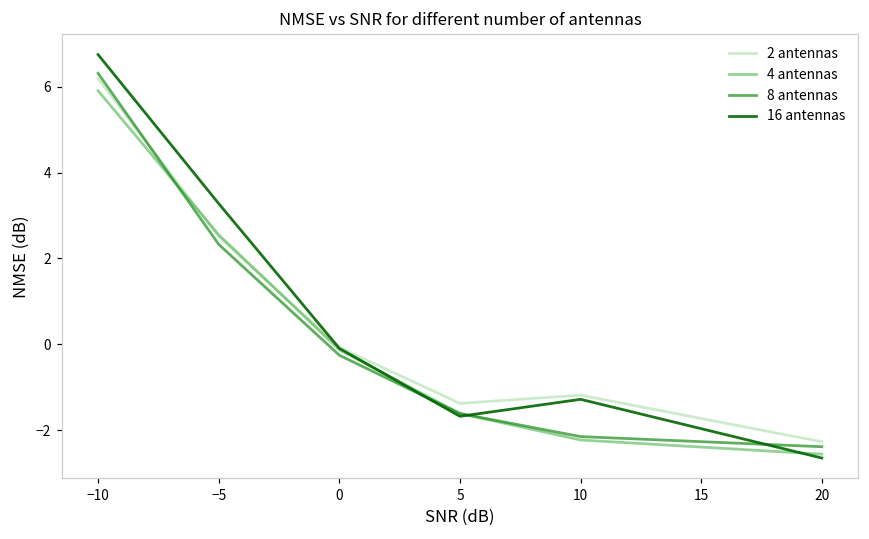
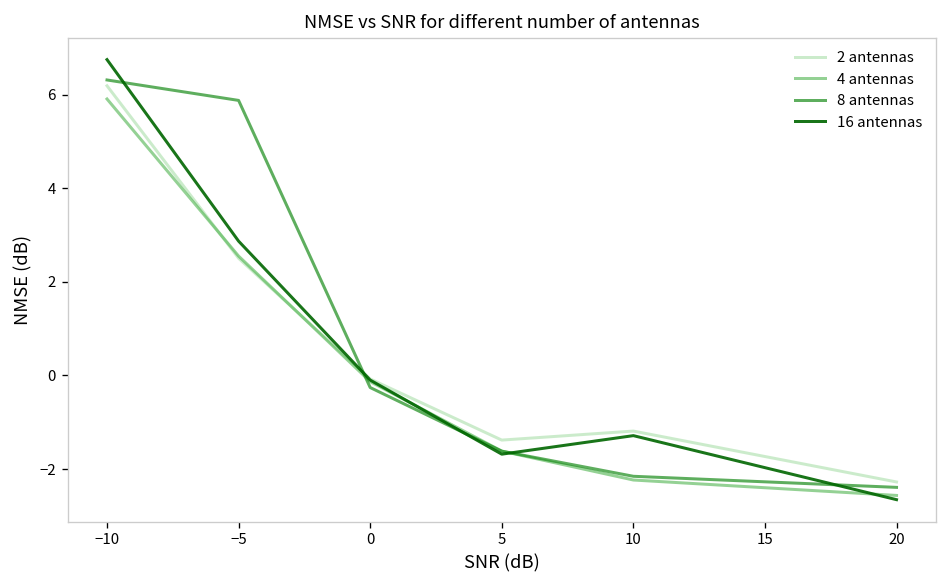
  {
    "2 antennas": {
      "−10": 6.2,
      "5": -1.4,
      "10": -1.2,
      "20": -2.3
    },
    "4 antennas": {
      "−10": 5.9,
      "10": -2.2,
      "20": -2.6
    },
    "8 antennas": {
      "−10": 6.3,
-     "−5": 2.3,
+     "−5": 5.9,
      "0": -0.3,
      "10": -2.2,
      "20": -2.4
    },
    "16 antennas": {
      "−10": 6.7,
-     "−5": 3.3,
+     "−5": 2.9,
      "10": -1.3,
      "20": -2.7
    }
  }
